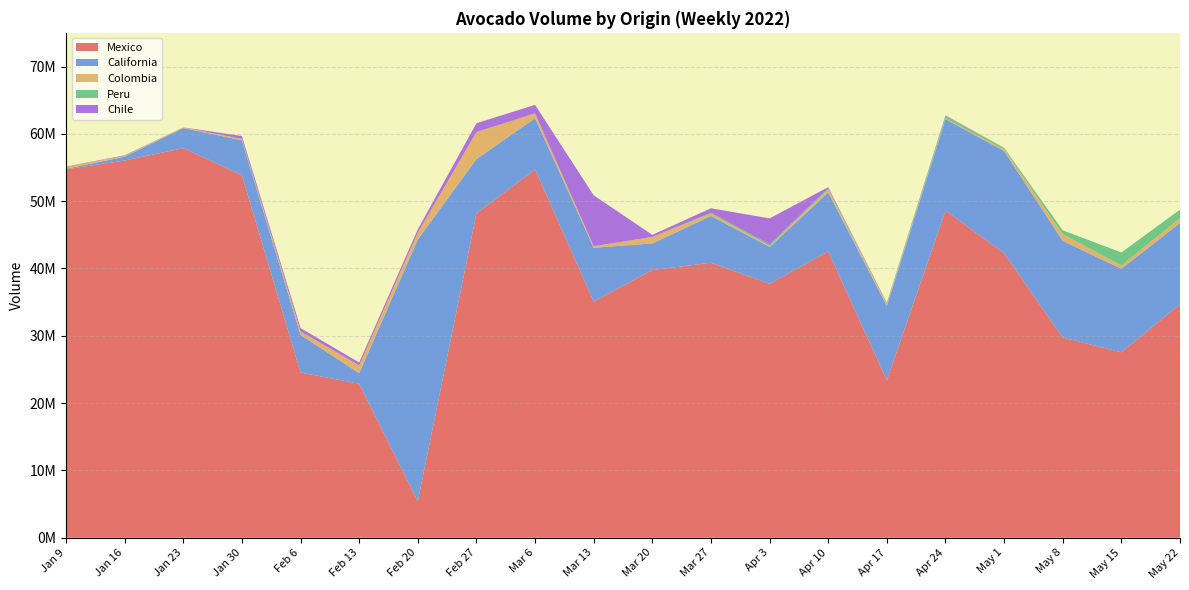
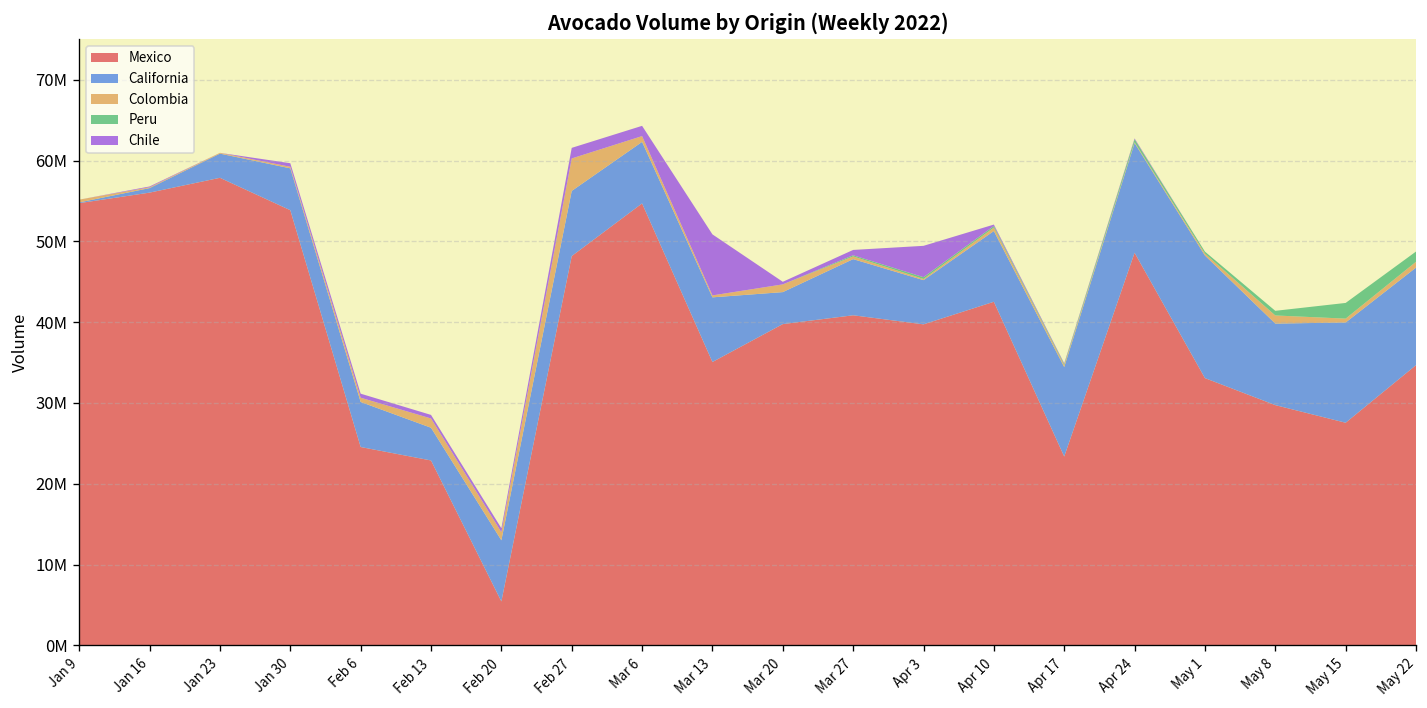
  {
    "Mexico": {
      "Jan 16": 56000000,
      "Jan 23": 58000000,
      "Jan 30": 54000000,
      "Feb 6": 25000000,
      "Feb 13": 23000000,
      "Feb 20": 5000000,
      "Feb 27": 48000000,
      "Mar 6": 55000000,
      "Mar 13": 35000000,
      "Mar 20": 40000000,
      "Mar 27": 41000000,
-     "Apr 3": 38000000,
+     "Apr 3": 40000000,
      "Apr 10": 43000000,
      "Apr 17": 23000000,
      "Apr 24": 49000000,
-     "May 1": 42000000,
+     "May 1": 33000000,
      "May 8": 30000000,
      "May 15": 28000000,
      "May 22": 35000000
    },
    "California": {
      "Feb 6": 6000000,
-     "Feb 13": 2000000,
-     "Feb 20": 39000000,
+     "Feb 13": 4000000,
+     "Feb 20": 8000000,
      "Feb 27": 8000000,
      "Mar 6": 8000000,
      "Mar 20": 4000000,
      "Apr 10": 9000000,
-     "May 8": 14000000,
+     "May 8": 10000000,
      "May 15": 12000000,
      "May 22": 12000000
    },
    "Colombia": {
      "May 8": 1000000,
      "May 15": 0,
      "May 22": 1000000
    },
    "Chile": {
      "Jan 30": 0,
      "Feb 6": 1000000,
      "Feb 13": 0,
      "Feb 20": 0,
      "Feb 27": 1000000,
      "Mar 6": 1000000,
      "Mar 13": 8000000,
      "Mar 27": 1000000,
      "Apr 3": 4000000
    }
  }
